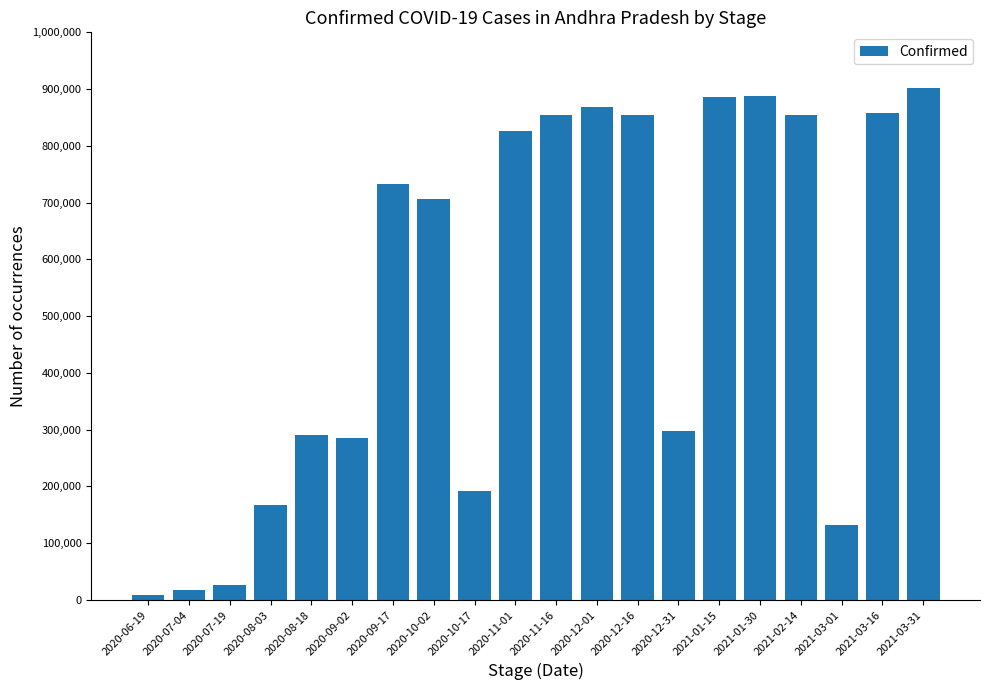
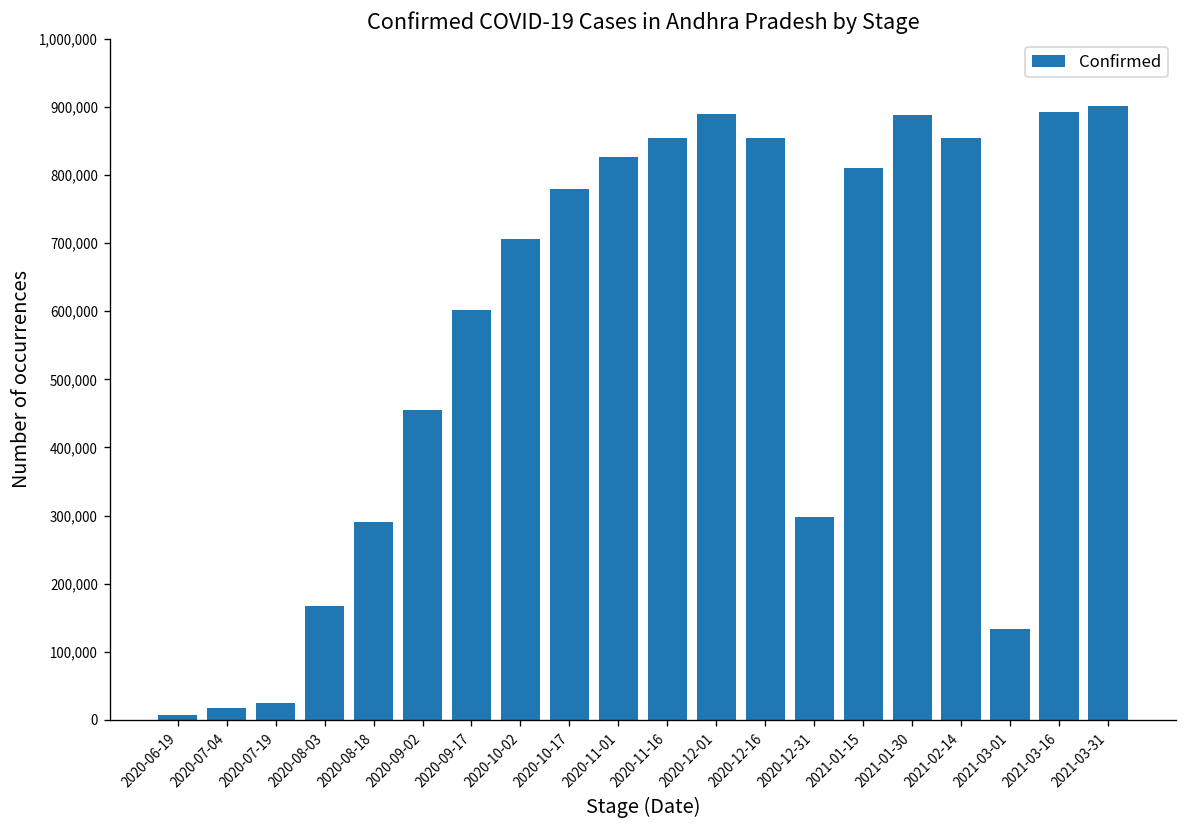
  {
    "2020-06-19": "10,000",
    "2020-07-04": "20,000",
    "2020-07-19": "30,000",
    "2020-08-03": "170,000",
    "2020-08-18": "290,000",
-   "2020-09-02": "280,000",
-   "2020-09-17": "730,000",
+   "2020-09-02": "460,000",
+   "2020-09-17": "600,000",
    "2020-10-02": "710,000",
-   "2020-10-17": "190,000",
+   "2020-10-17": "780,000",
    "2020-11-01": "830,000",
    "2020-11-16": "850,000",
-   "2020-12-01": "870,000",
+   "2020-12-01": "890,000",
    "2020-12-16": "860,000",
    "2020-12-31": "300,000",
-   "2021-01-15": "890,000",
+   "2021-01-15": "810,000",
    "2021-01-30": "890,000",
    "2021-02-14": "850,000",
    "2021-03-01": "130,000",
-   "2021-03-16": "860,000",
+   "2021-03-16": "890,000",
    "2021-03-31": "900,000"
  }
